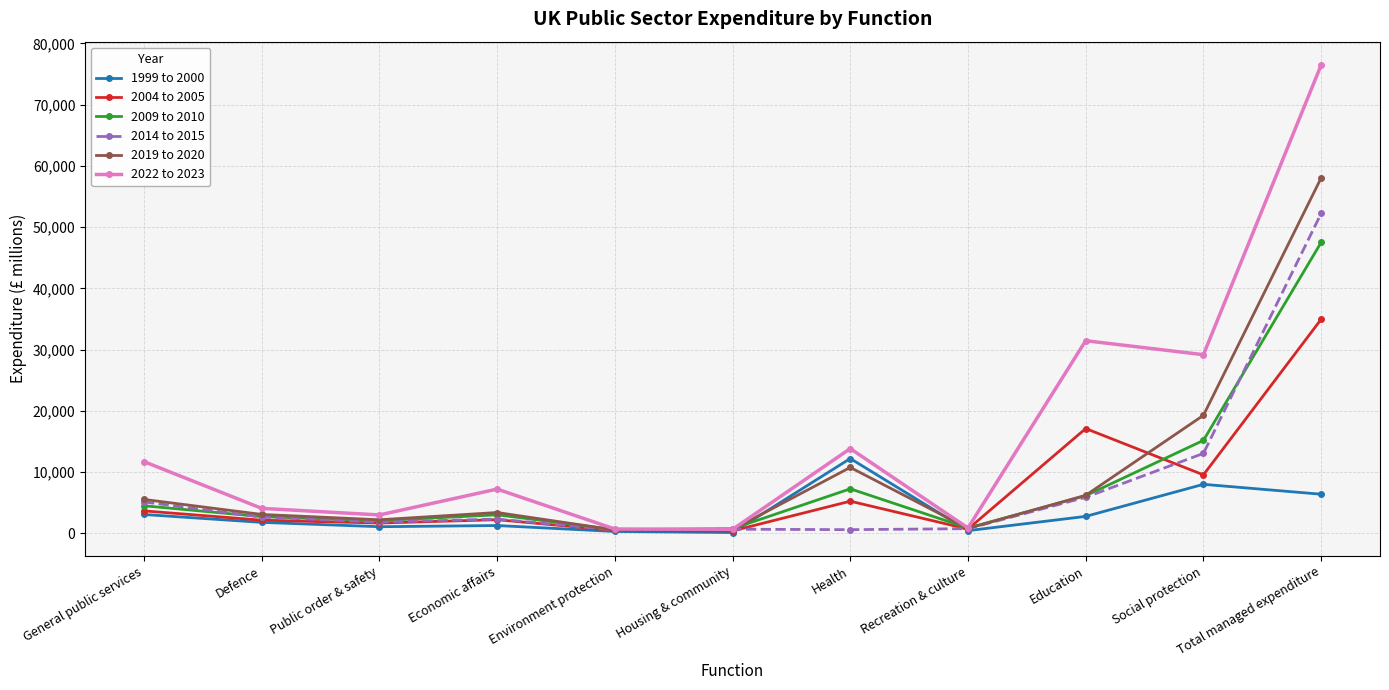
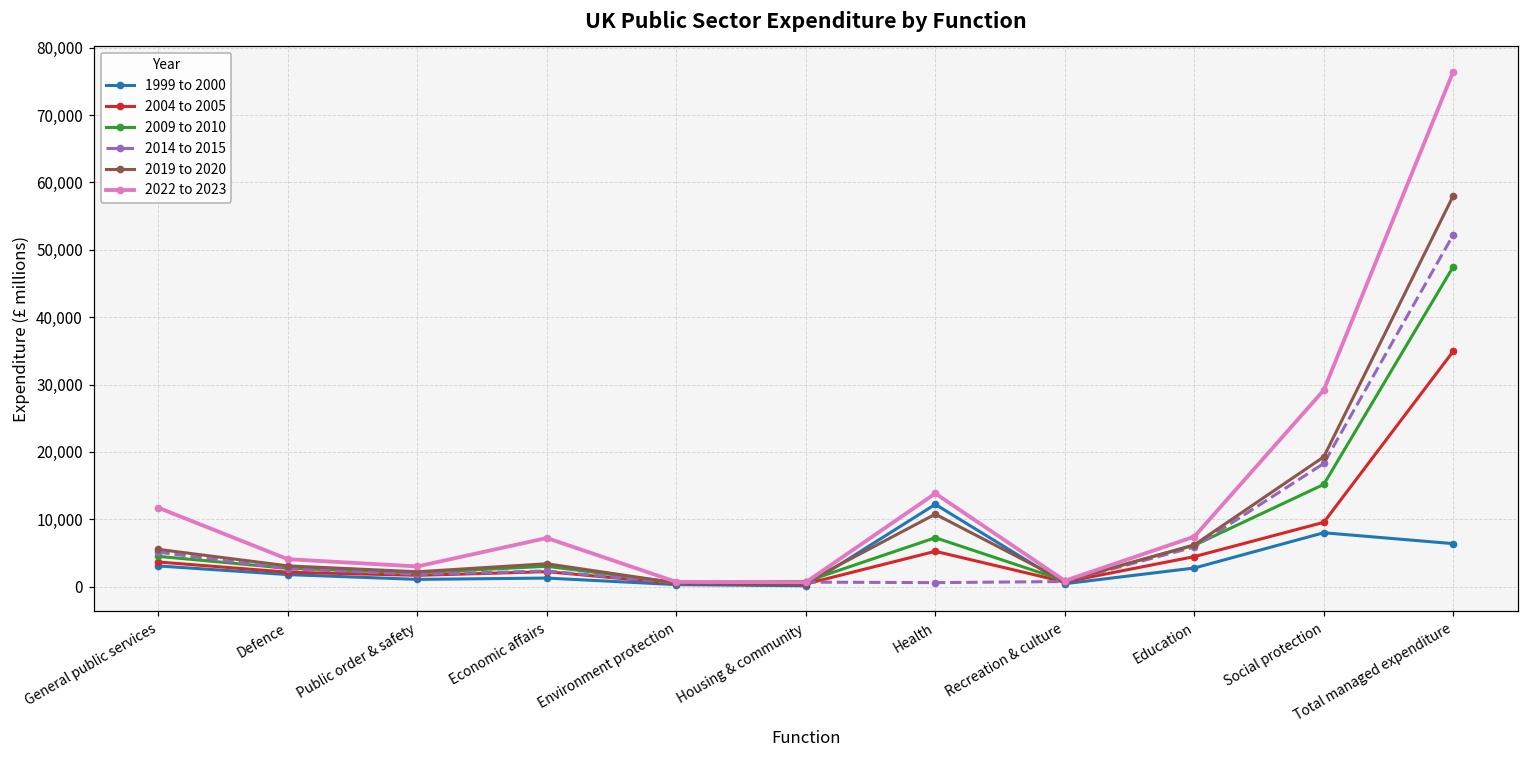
  {
    "1999 to 2000": {
      "General public services": "3,000",
      "Public order & safety": "1,000",
      "Economic affairs": "1,000",
      "Health": "12,000",
      "Education": "3,000",
      "Social protection": "8,000",
      "Total managed expenditure": "6,000"
    },
    "2004 to 2005": {
      "General public services": "4,000",
      "Health": "5,000",
-     "Education": "17,000",
+     "Education": "4,000",
      "Social protection": "10,000",
      "Total managed expenditure": "35,000"
    },
    "2009 to 2010": {
      "General public services": "4,000",
      "Health": "7,000",
      "Social protection": "15,000",
      "Total managed expenditure": "47,000"
    },
    "2014 to 2015": {
      "General public services": "5,000",
      "Health": "1,000",
-     "Social protection": "13,000",
+     "Social protection": "18,000",
      "Total managed expenditure": "52,000"
    },
    "2019 to 2020": {
      "General public services": "6,000",
      "Health": "11,000",
      "Social protection": "19,000",
      "Total managed expenditure": "58,000"
    },
    "2022 to 2023": {
      "General public services": "12,000",
      "Defence": "4,000",
      "Public order & safety": "3,000",
      "Economic affairs": "7,000",
      "Health": "14,000",
-     "Education": "31,000",
+     "Education": "7,000",
      "Social protection": "29,000",
      "Total managed expenditure": "76,000"
    }
  }
